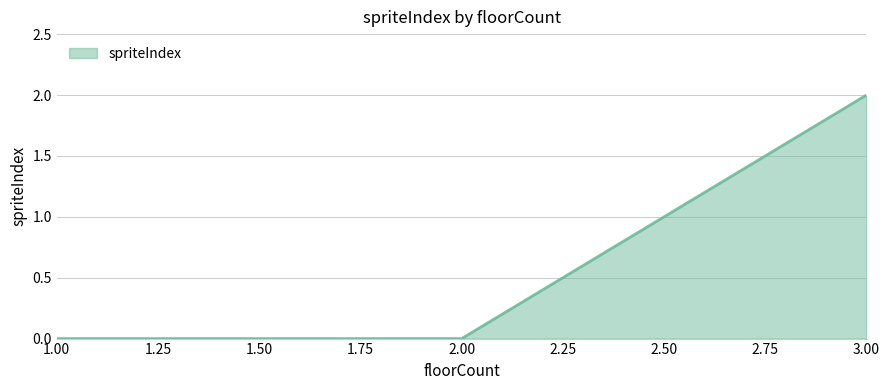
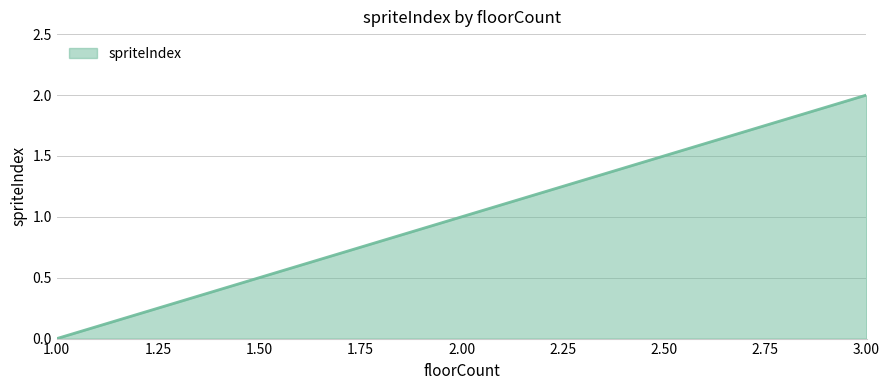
  {
    "1.00": 0,
-   "2.00": 0,
+   "2.00": 1,
    "3.00": 2
  }
